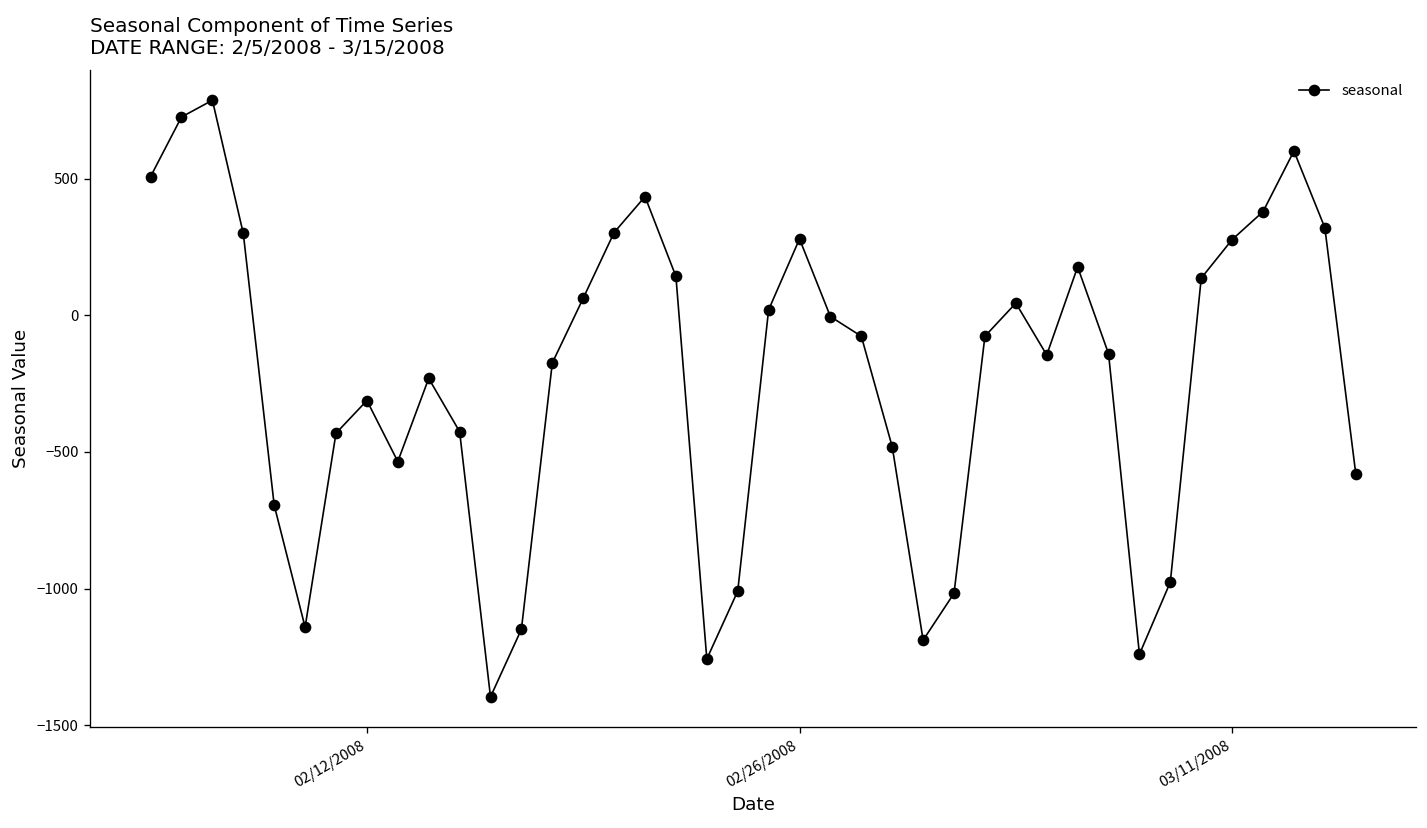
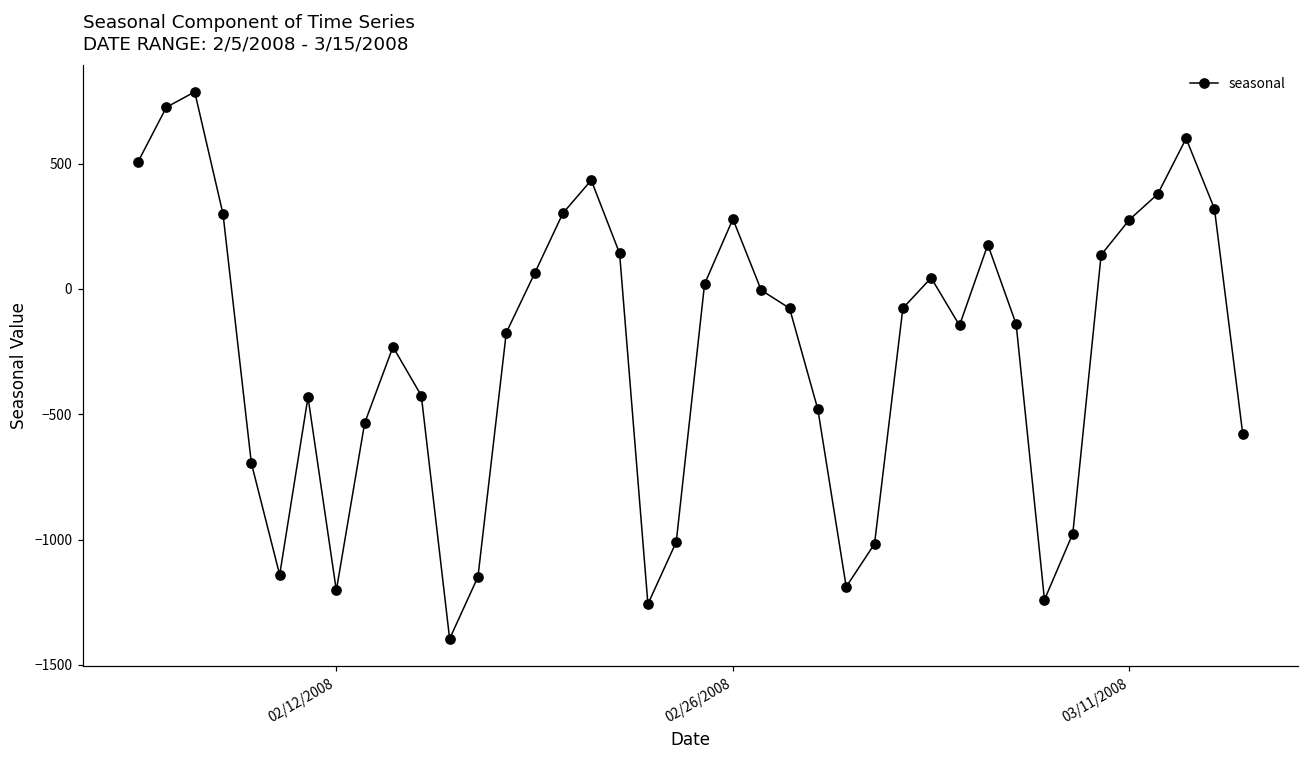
  {
-   "02/12/2008": -310,
+   "02/12/2008": -1200,
    "02/26/2008": 280,
    "03/11/2008": 280
  }
